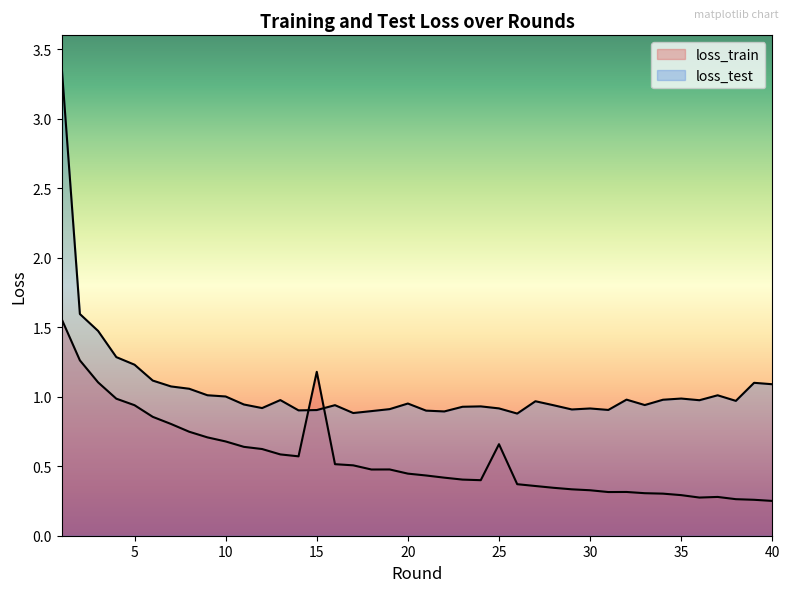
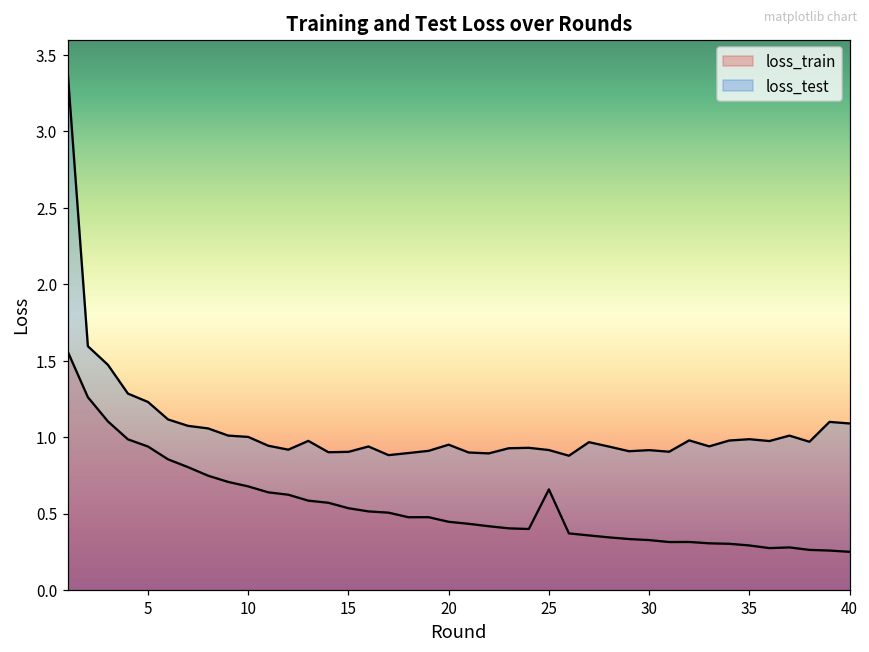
  {
    "loss_train": {
      "5": 0.94,
      "10": 0.68,
-     "15": 1.18,
+     "15": 0.54,
      "20": 0.45,
      "25": 0.66,
      "30": 0.33,
      "35": 0.29,
      "40": 0.25
    },
    "loss_test": {
      "5": 1.23,
      "10": 1.00,
      "15": 0.90,
      "20": 0.95,
      "25": 0.92,
      "30": 0.92,
      "35": 0.99,
      "40": 1.09
    }
  }
